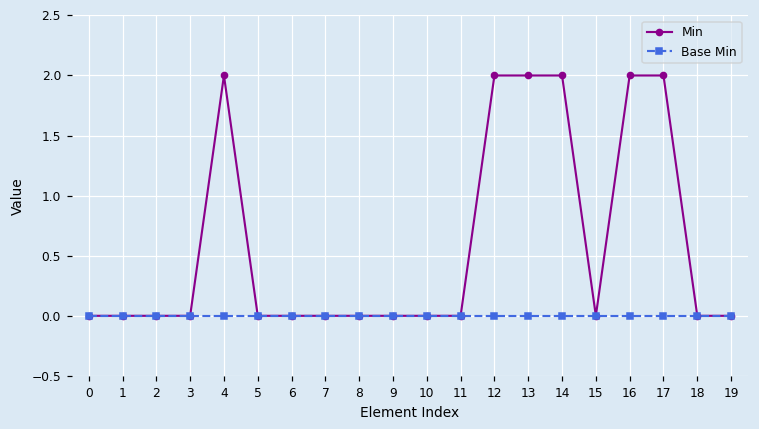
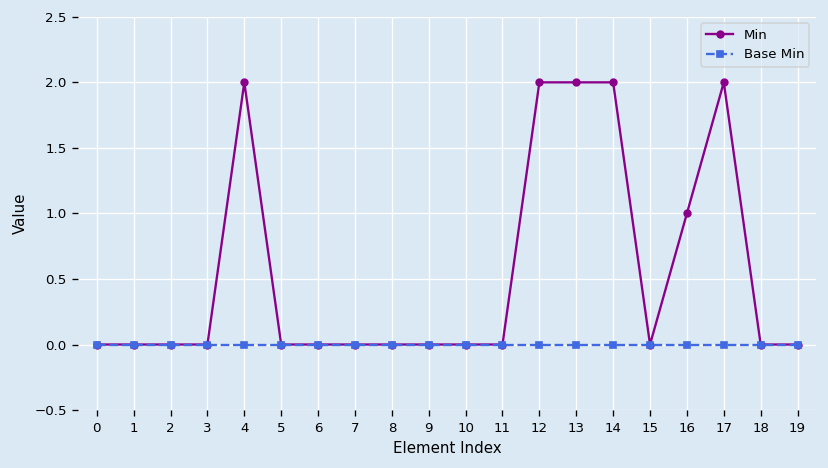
  {
    "Min": {
      "4": 2,
      "12": 2,
      "13": 2,
      "14": 2,
-     "16": 2,
+     "16": 1,
      "17": 2
    },
    "Base Min": {
      "4": 0,
      "12": 0,
      "13": 0,
      "14": 0,
      "16": 0,
      "17": 0
    }
  }
